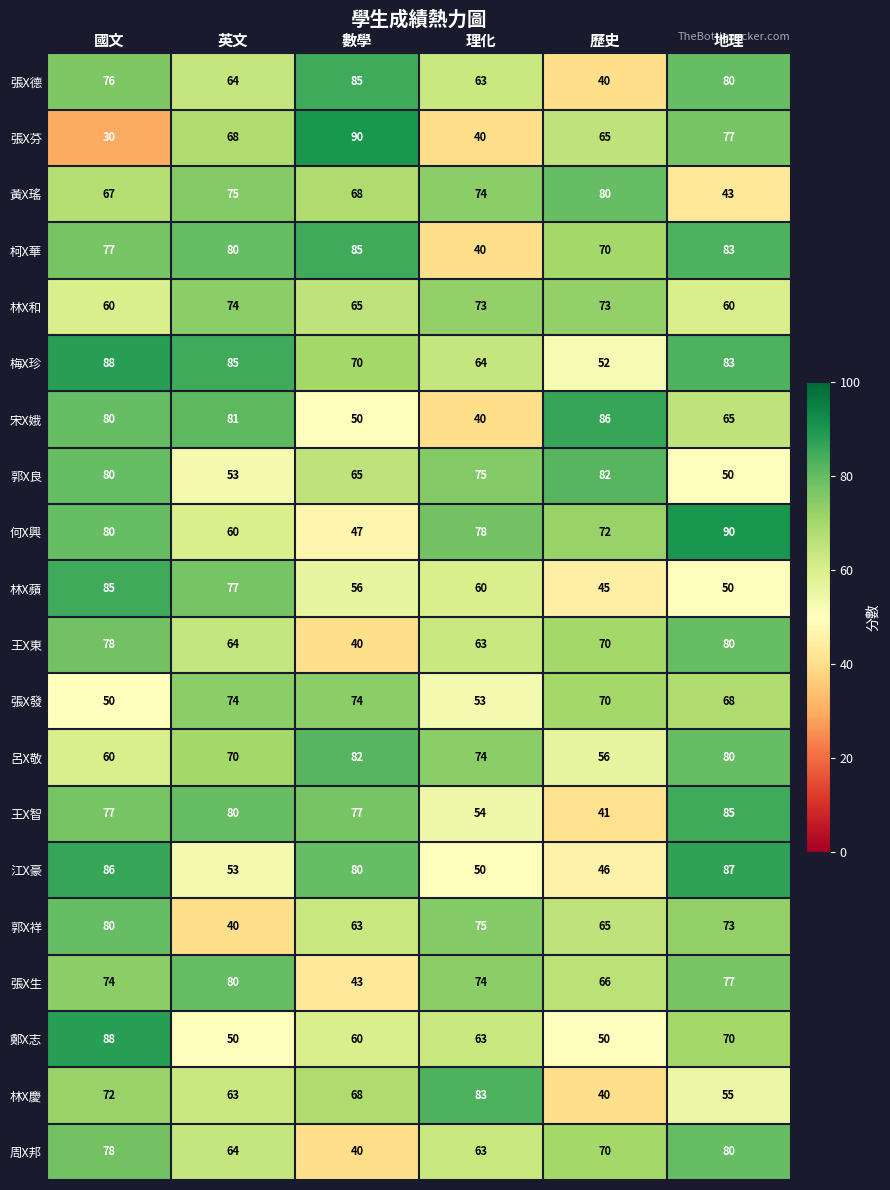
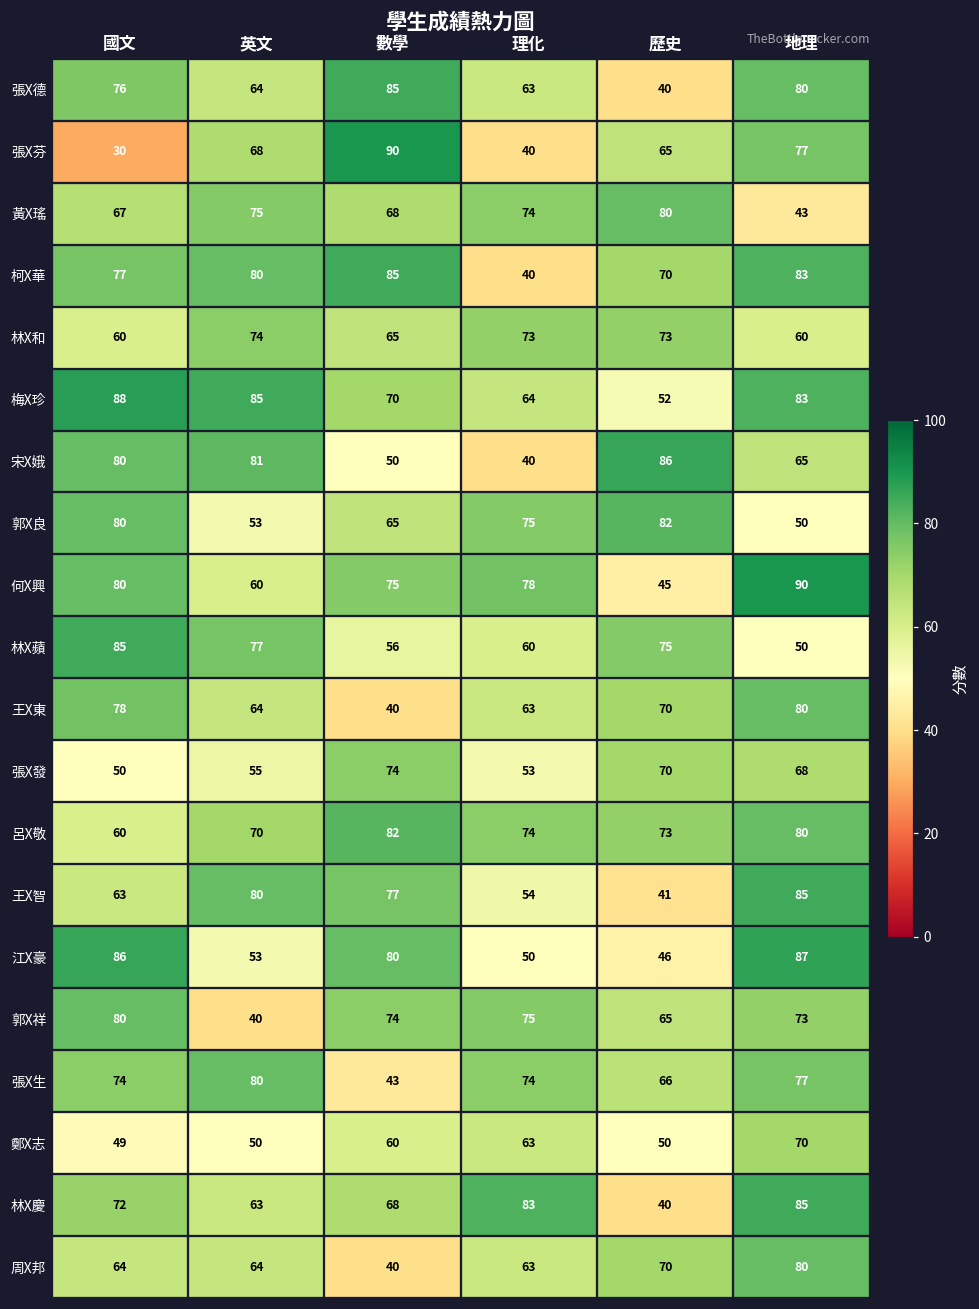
  {
    "張X德": {
      "國文": 76,
      "英文": 64,
      "數學": 85,
      "理化": 63,
      "歷史": 40,
      "地理": 80
    },
    "張X芬": {
      "國文": 30,
      "英文": 68,
      "數學": 90,
      "理化": 40,
      "歷史": 65,
      "地理": 77
    },
    "黃X瑤": {
      "國文": 67,
      "英文": 75,
      "數學": 68,
      "理化": 74,
      "歷史": 80,
      "地理": 43
    },
    "柯X華": {
      "國文": 77,
      "英文": 80,
      "數學": 85,
      "理化": 40,
      "歷史": 70,
      "地理": 83
    },
    "林X和": {
      "國文": 60,
      "英文": 74,
      "數學": 65,
      "理化": 73,
      "歷史": 73,
      "地理": 60
    },
    "梅X珍": {
      "國文": 88,
      "英文": 85,
      "數學": 70,
      "理化": 64,
      "歷史": 52,
      "地理": 83
    },
    "宋X娥": {
      "國文": 80,
      "英文": 81,
      "數學": 50,
      "理化": 40,
      "歷史": 86,
      "地理": 65
    },
    "郭X良": {
      "國文": 80,
      "英文": 53,
      "數學": 65,
      "理化": 75,
      "歷史": 82,
      "地理": 50
    },
    "何X興": {
      "國文": 80,
      "英文": 60,
-     "數學": 47,
+     "數學": 75,
      "理化": 78,
-     "歷史": 72,
+     "歷史": 45,
      "地理": 90
    },
    "林X蘋": {
      "國文": 85,
      "英文": 77,
      "數學": 56,
      "理化": 60,
-     "歷史": 45,
+     "歷史": 75,
      "地理": 50
    },
    "王X東": {
      "國文": 78,
      "英文": 64,
      "數學": 40,
      "理化": 63,
      "歷史": 70,
      "地理": 80
    },
    "張X發": {
      "國文": 50,
-     "英文": 74,
+     "英文": 55,
      "數學": 74,
      "理化": 53,
      "歷史": 70,
      "地理": 68
    },
    "呂X敬": {
      "國文": 60,
      "英文": 70,
      "數學": 82,
      "理化": 74,
-     "歷史": 56,
+     "歷史": 73,
      "地理": 80
    },
    "王X智": {
-     "國文": 77,
+     "國文": 63,
      "英文": 80,
      "數學": 77,
      "理化": 54,
      "歷史": 41,
      "地理": 85
    },
    "江X豪": {
      "國文": 86,
      "英文": 53,
      "數學": 80,
      "理化": 50,
      "歷史": 46,
      "地理": 87
    },
    "郭X祥": {
      "國文": 80,
      "英文": 40,
-     "數學": 63,
+     "數學": 74,
      "理化": 75,
      "歷史": 65,
      "地理": 73
    },
    "張X生": {
      "國文": 74,
      "英文": 80,
      "數學": 43,
      "理化": 74,
      "歷史": 66,
      "地理": 77
    },
    "鄭X志": {
-     "國文": 88,
+     "國文": 49,
      "英文": 50,
      "數學": 60,
      "理化": 63,
      "歷史": 50,
      "地理": 70
    },
    "林X慶": {
      "國文": 72,
      "英文": 63,
      "數學": 68,
      "理化": 83,
      "歷史": 40,
-     "地理": 55
+     "地理": 85
    },
    "周X邦": {
-     "國文": 78,
+     "國文": 64,
      "英文": 64,
      "數學": 40,
      "理化": 63,
      "歷史": 70,
      "地理": 80
    }
  }
